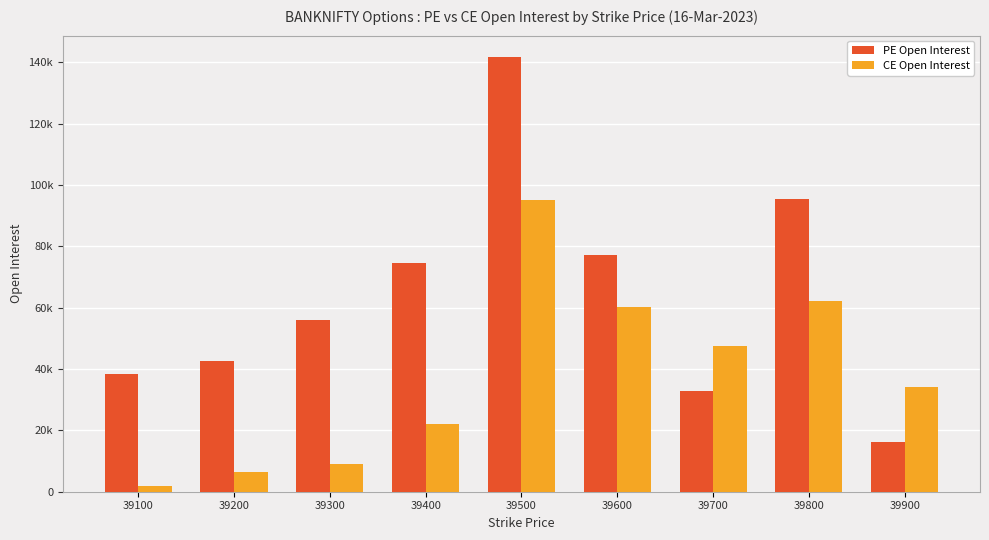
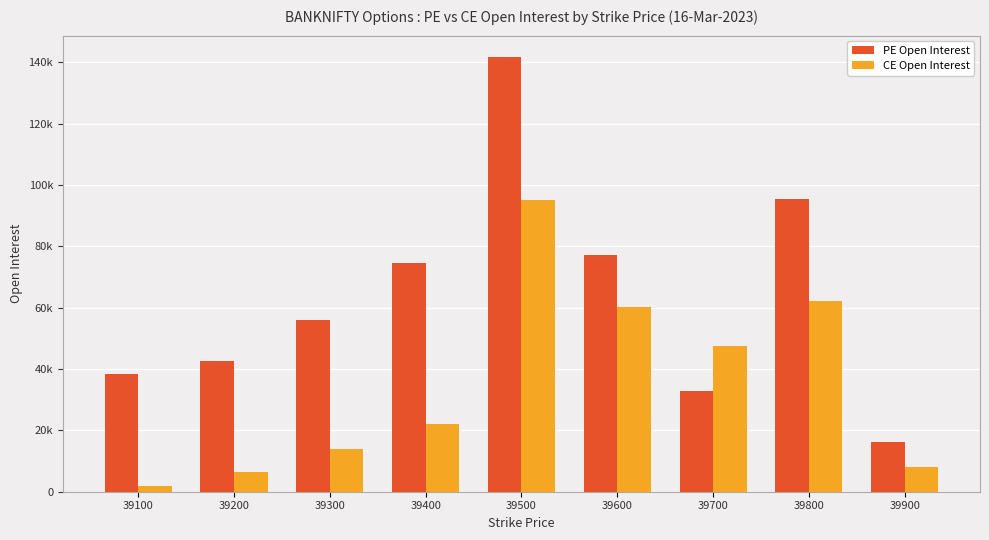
  {
    "PE Open Interest": {
      "39100": 38000,
      "39200": 43000,
      "39300": 56000,
      "39400": 75000,
      "39500": 142000,
      "39600": 77000,
      "39700": 33000,
      "39800": 95000,
      "39900": 16000
    },
    "CE Open Interest": {
      "39100": 2000,
      "39200": 6000,
-     "39300": 9000,
+     "39300": 14000,
      "39400": 22000,
      "39500": 95000,
      "39600": 60000,
      "39700": 48000,
      "39800": 62000,
-     "39900": 34000
+     "39900": 8000
    }
  }
